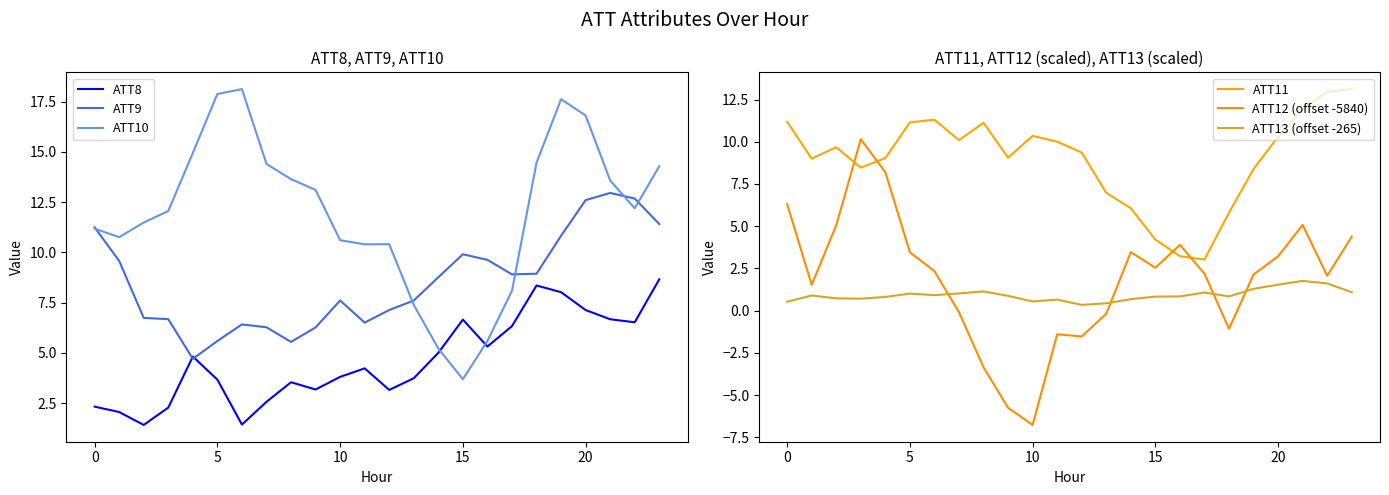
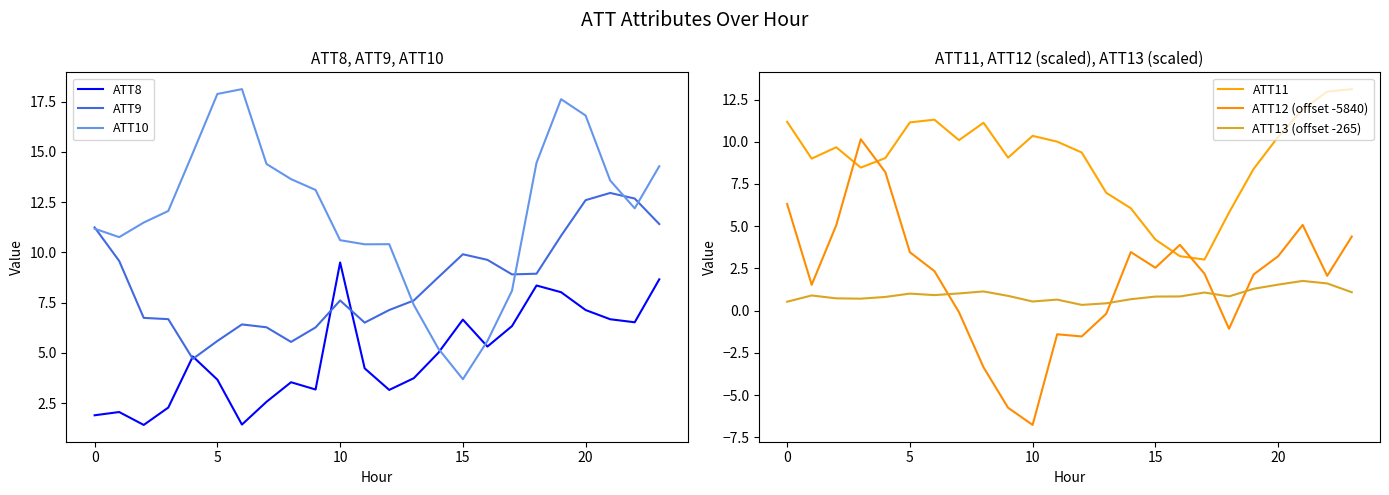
  {
    "ATT8, ATT9, ATT10": {
      "ATT8": {
-       "0": 2.3,
+       "0": 1.9,
        "5": 3.7,
-       "10": 3.8,
+       "10": 9.5,
        "15": 6.7,
        "20": 7.1
      }
    }
  }
